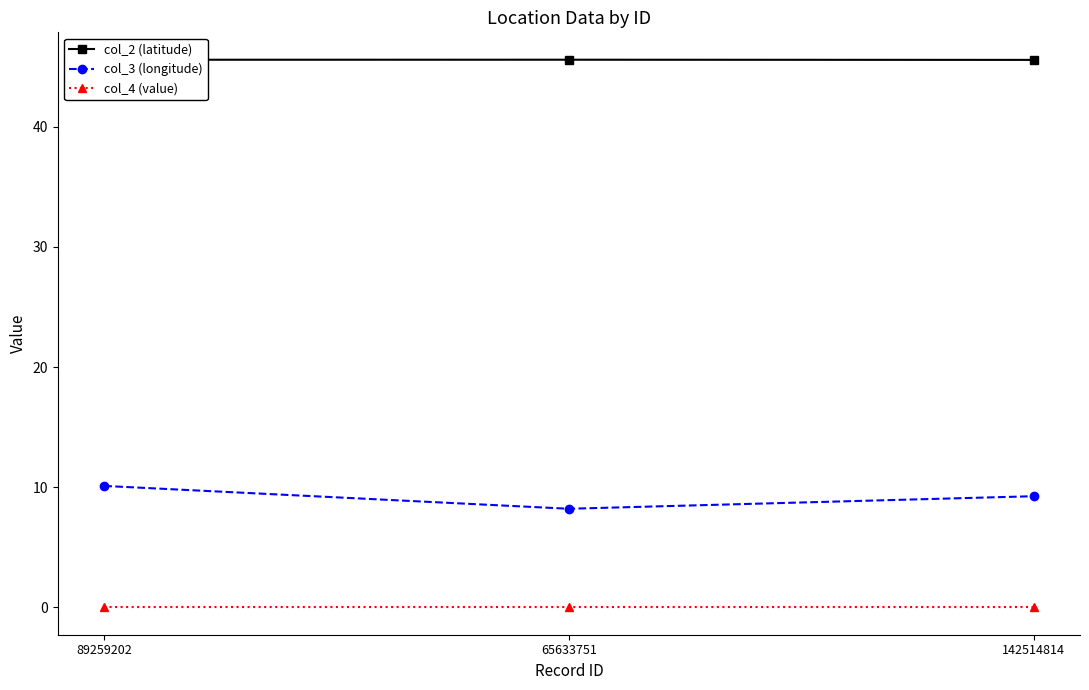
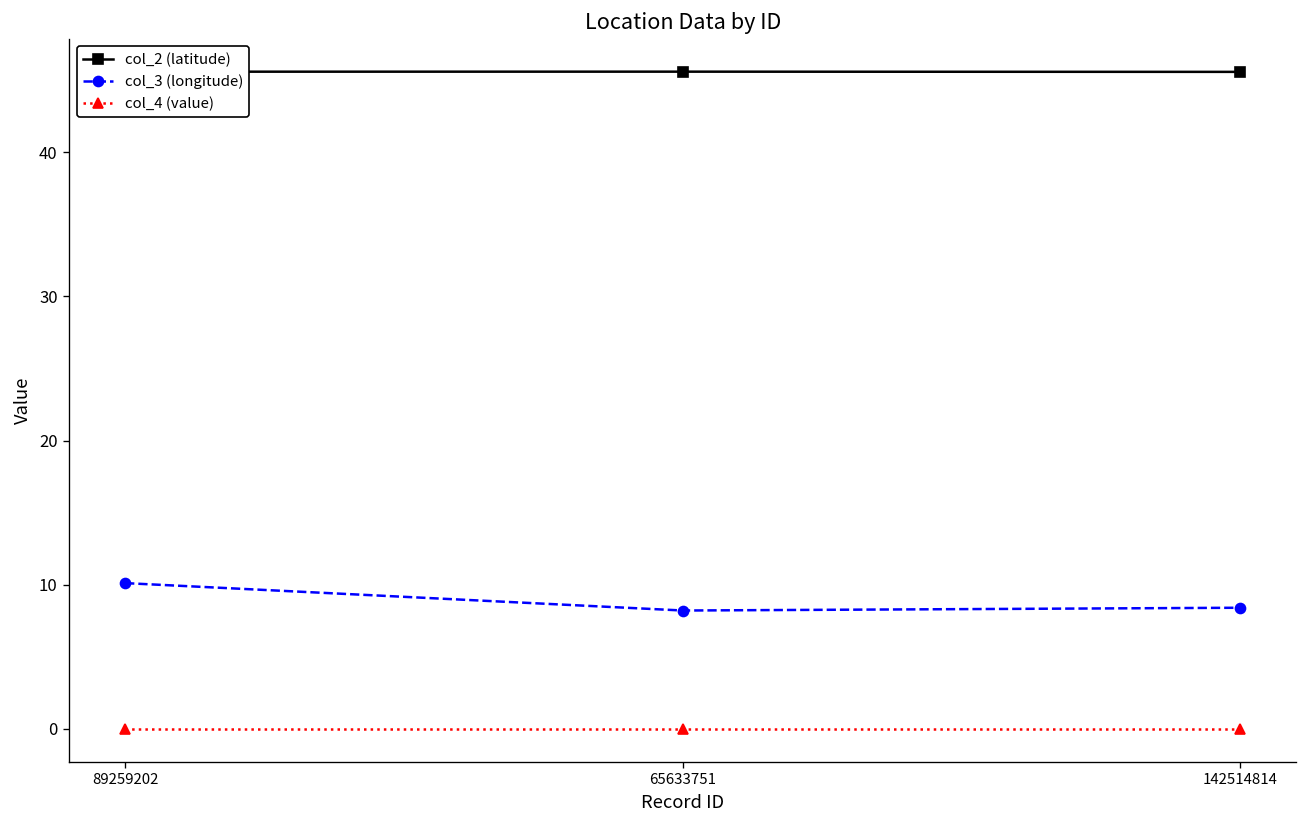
  {
    "col_2 (latitude)": {
      "65633751": 45.6,
      "142514814": 45.6
    },
    "col_3 (longitude)": {
      "89259202": 10.1,
      "65633751": 8.2,
-     "142514814": 9.3
+     "142514814": 8.4
    },
    "col_4 (value)": {
      "89259202": 0.0,
      "65633751": 0.0,
      "142514814": 0.0
    }
  }
